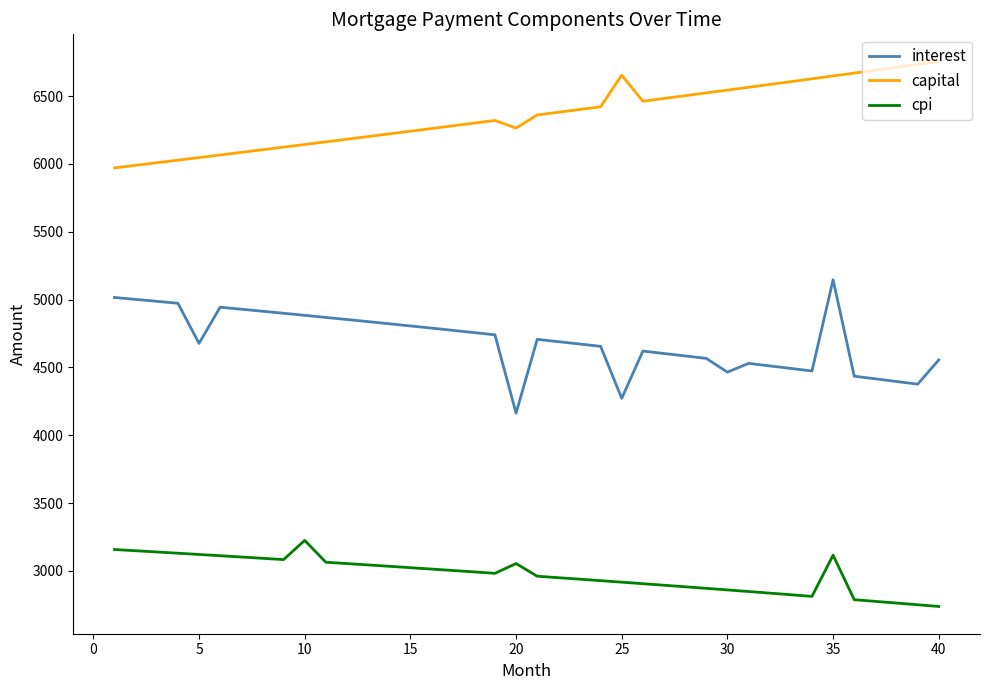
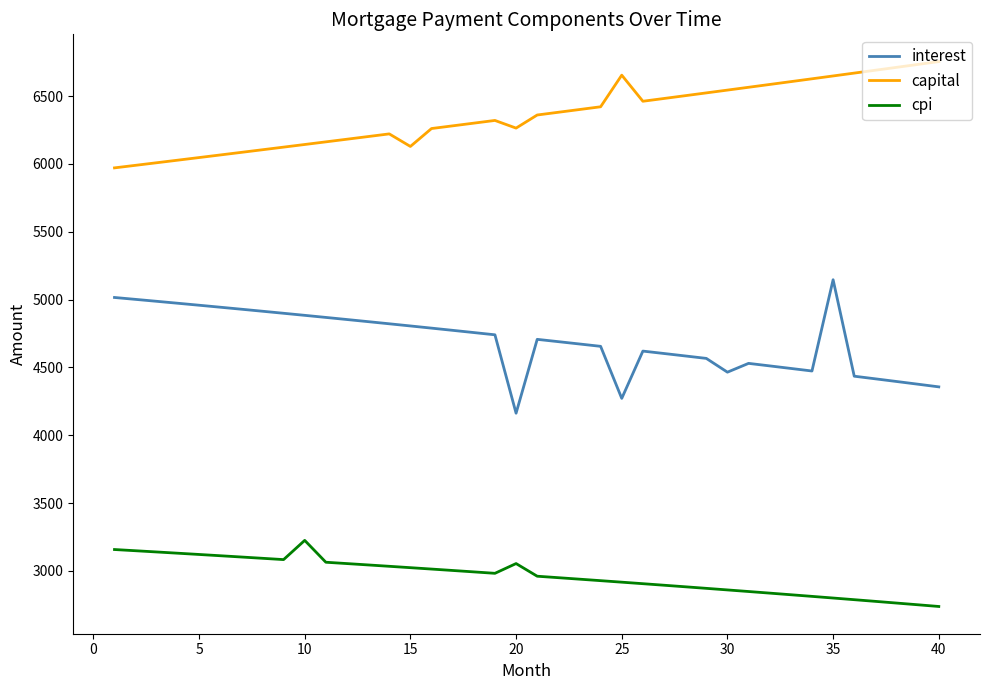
  {
    "interest": {
-     "5": 4680,
+     "5": 4960,
      "10": 4880,
      "15": 4810,
      "20": 4160,
      "25": 4270,
      "30": 4470,
      "35": 5150,
-     "40": 4560
+     "40": 4360
    },
    "capital": {
      "5": 6050,
      "10": 6140,
-     "15": 6240,
+     "15": 6130,
      "20": 6260,
      "25": 6650,
      "30": 6540,
      "35": 6650
    },
    "cpi": {
      "5": 3120,
      "10": 3230,
      "15": 3020,
      "20": 3050,
      "25": 2920,
      "30": 2860,
-     "35": 3120,
+     "35": 2800,
      "40": 2740
    }
  }
